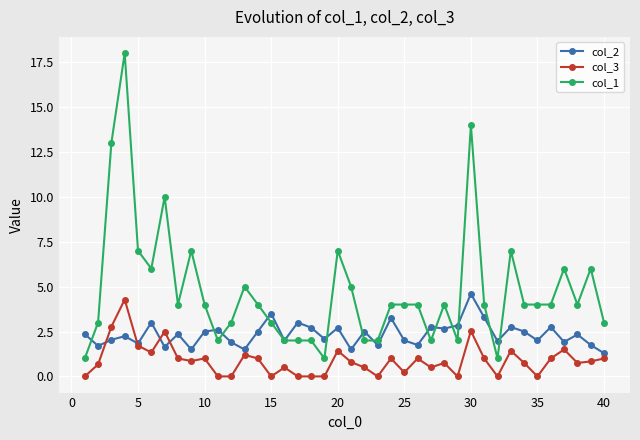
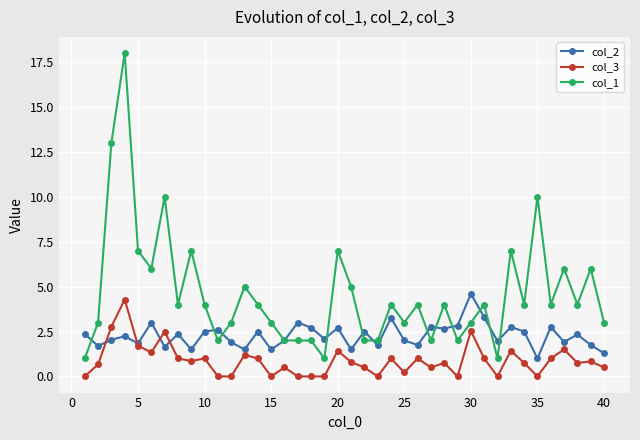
  {
    "col_2": {
      "10": 2.5,
-     "15": 3.5,
+     "15": 1.5,
      "20": 2.7,
      "25": 2.0,
      "30": 4.6,
-     "35": 2,
+     "35": 1,
      "40": 1.3
    },
    "col_3": {
      "10": 1.0,
      "15": 0.0,
      "20": 1.4,
      "25": 0.2,
      "30": 2.5,
      "35": 0.0,
-     "40": 1.0
+     "40": 0.5
    },
    "col_1": {
      "5": 7,
      "10": 4,
      "15": 3,
      "20": 7,
-     "25": 4,
-     "30": 14,
-     "35": 4,
+     "25": 3,
+     "30": 3,
+     "35": 10,
      "40": 3
    }
  }
